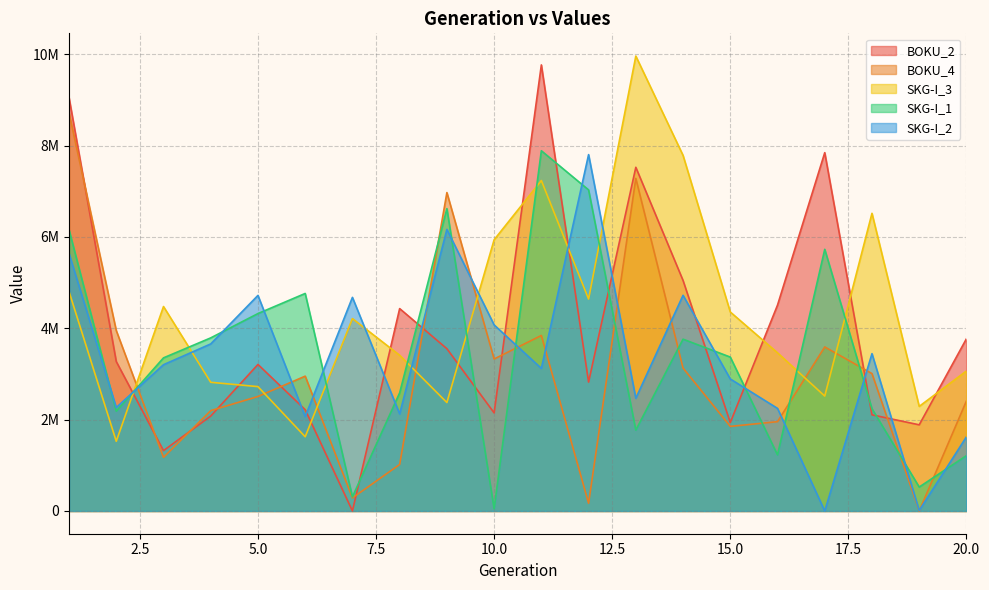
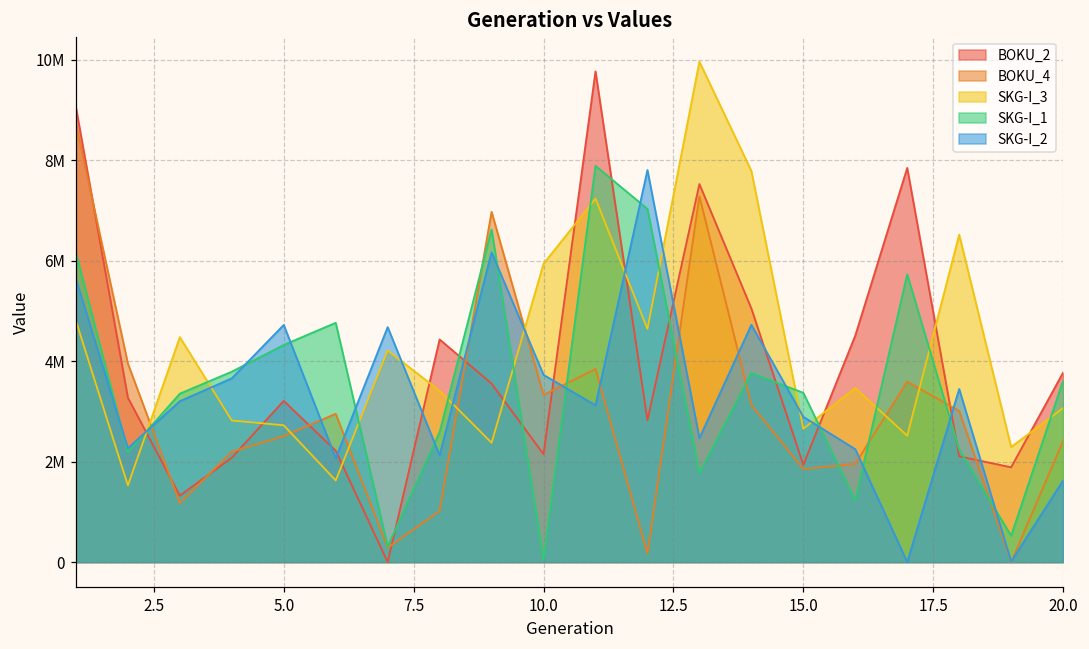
  {
    "SKG-I_3": {
      "5.0": 2700000,
      "10.0": 5900000,
-     "15.0": 4400000,
+     "15.0": 2700000,
      "20.0": 3100000
    },
    "SKG-I_1": {
      "5.0": 4300000,
      "10.0": 0,
      "15.0": 3400000,
-     "20.0": 1200000
+     "20.0": 3600000
    },
    "SKG-I_2": {
      "5.0": 4700000,
-     "10.0": 4100000,
+     "10.0": 3700000,
      "15.0": 2900000,
      "20.0": 1600000
    }
  }
